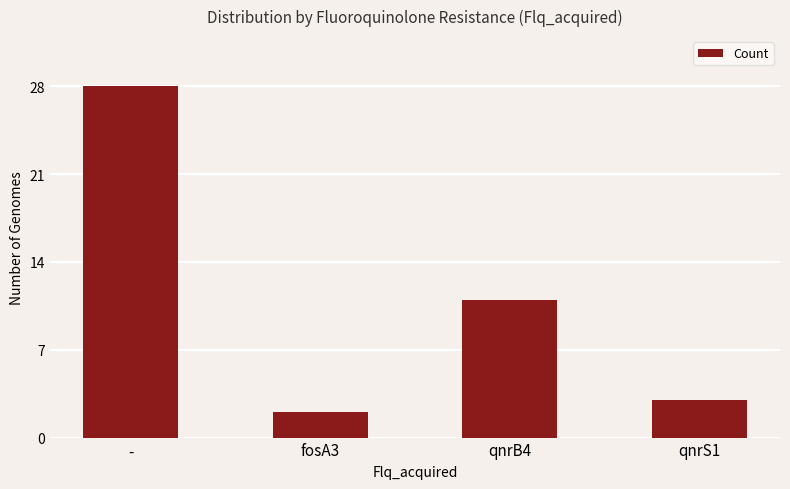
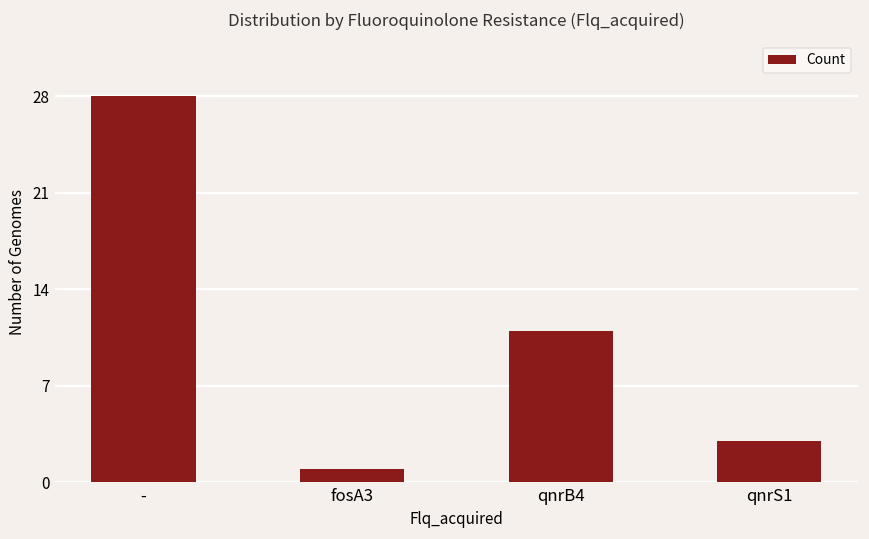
  {
    "-": 28,
-   "fosA3": 2,
+   "fosA3": 1,
    "qnrB4": 11,
    "qnrS1": 3
  }
